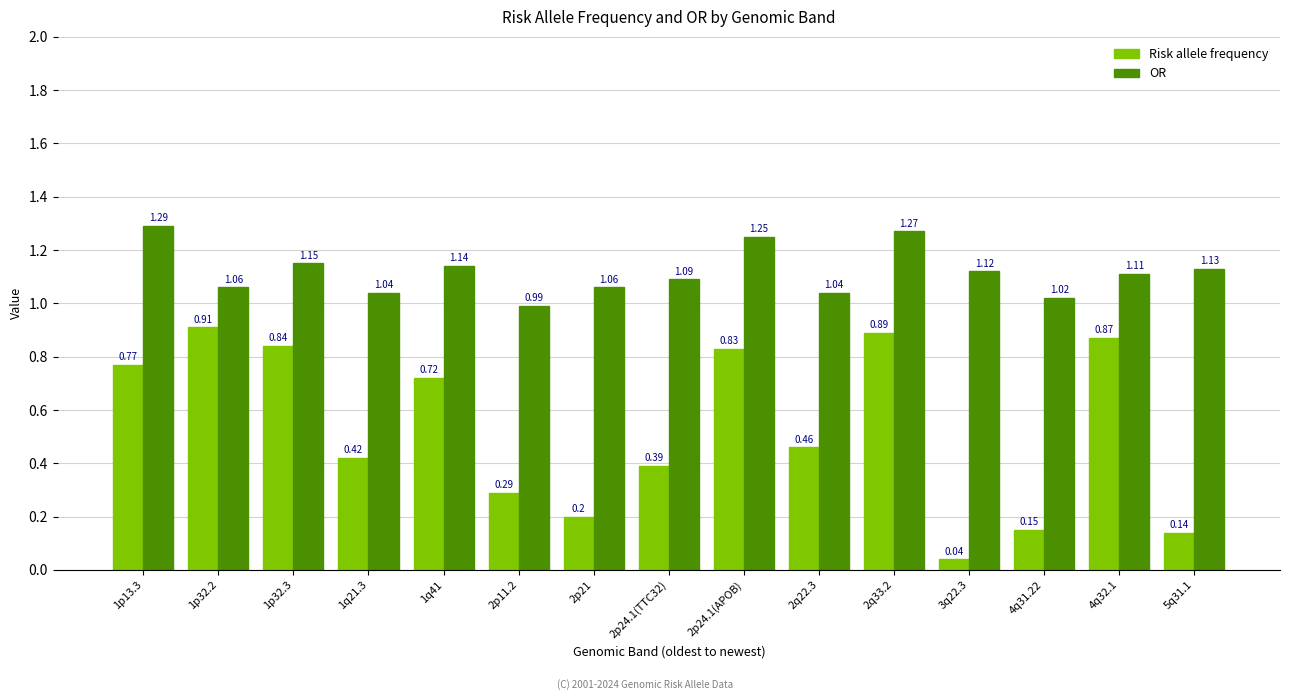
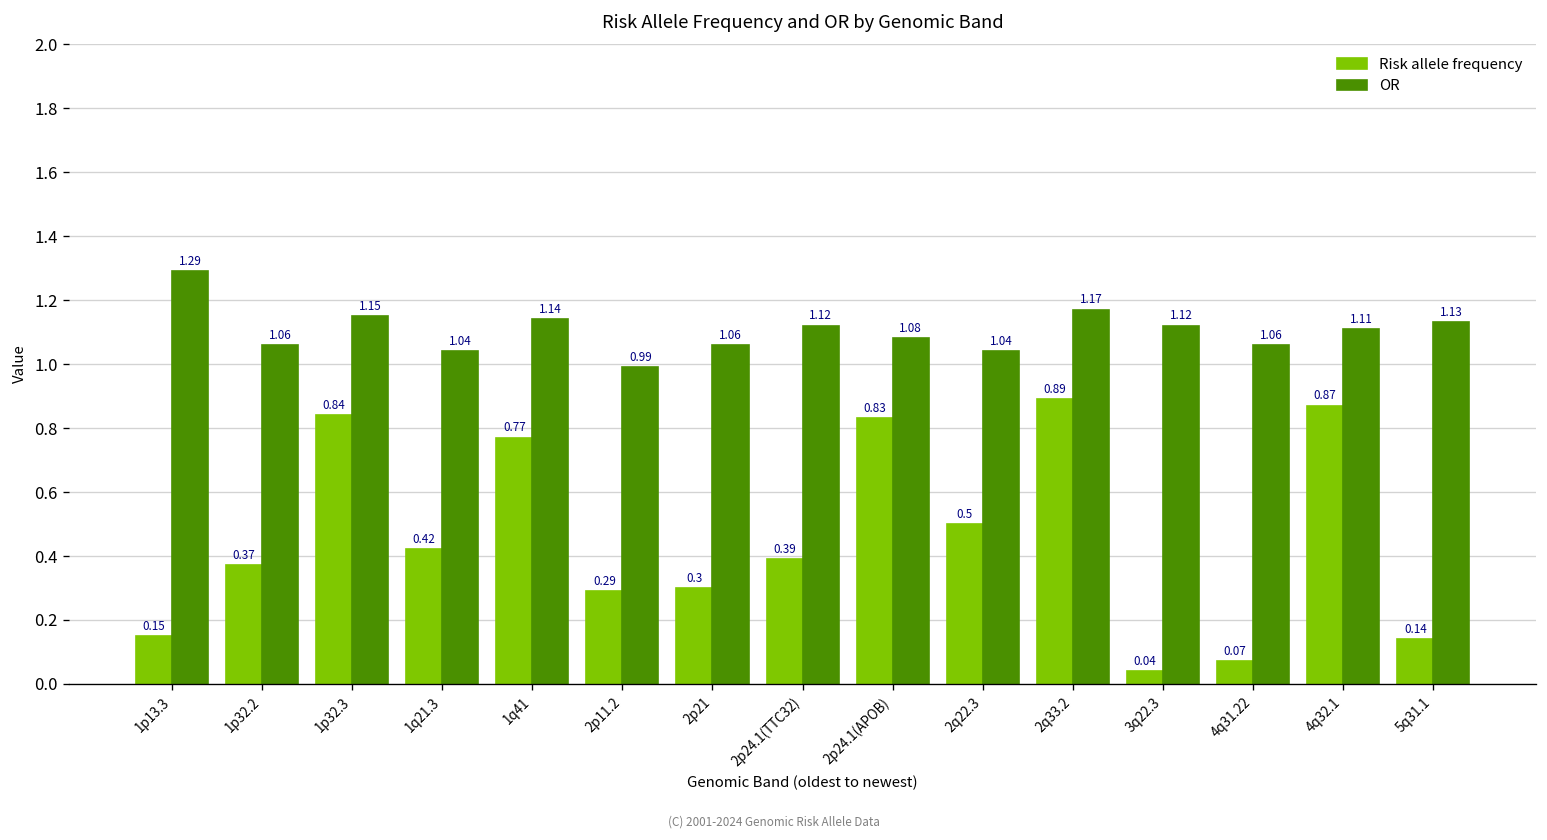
  {
    "Risk allele frequency": {
-     "1p13.3": 0.77,
-     "1p32.2": 0.91,
+     "1p13.3": 0.15,
+     "1p32.2": 0.37,
      "1p32.3": 0.84,
      "1q21.3": 0.42,
-     "1q41": 0.72,
+     "1q41": 0.77,
      "2p11.2": 0.29,
-     "2p21": 0.2,
+     "2p21": 0.3,
      "2p24.1(TTC32)": 0.39,
      "2p24.1(APOB)": 0.83,
-     "2q22.3": 0.46,
+     "2q22.3": 0.5,
      "2q33.2": 0.89,
      "3q22.3": 0.04,
-     "4q31.22": 0.15,
+     "4q31.22": 0.07,
      "4q32.1": 0.87,
      "5q31.1": 0.14
    },
    "OR": {
      "1p13.3": 1.29,
      "1p32.2": 1.06,
      "1p32.3": 1.15,
      "1q21.3": 1.04,
      "1q41": 1.14,
      "2p11.2": 0.99,
      "2p21": 1.06,
-     "2p24.1(TTC32)": 1.09,
-     "2p24.1(APOB)": 1.25,
+     "2p24.1(TTC32)": 1.12,
+     "2p24.1(APOB)": 1.08,
      "2q22.3": 1.04,
-     "2q33.2": 1.27,
+     "2q33.2": 1.17,
      "3q22.3": 1.12,
-     "4q31.22": 1.02,
+     "4q31.22": 1.06,
      "4q32.1": 1.11,
      "5q31.1": 1.13
    }
  }
